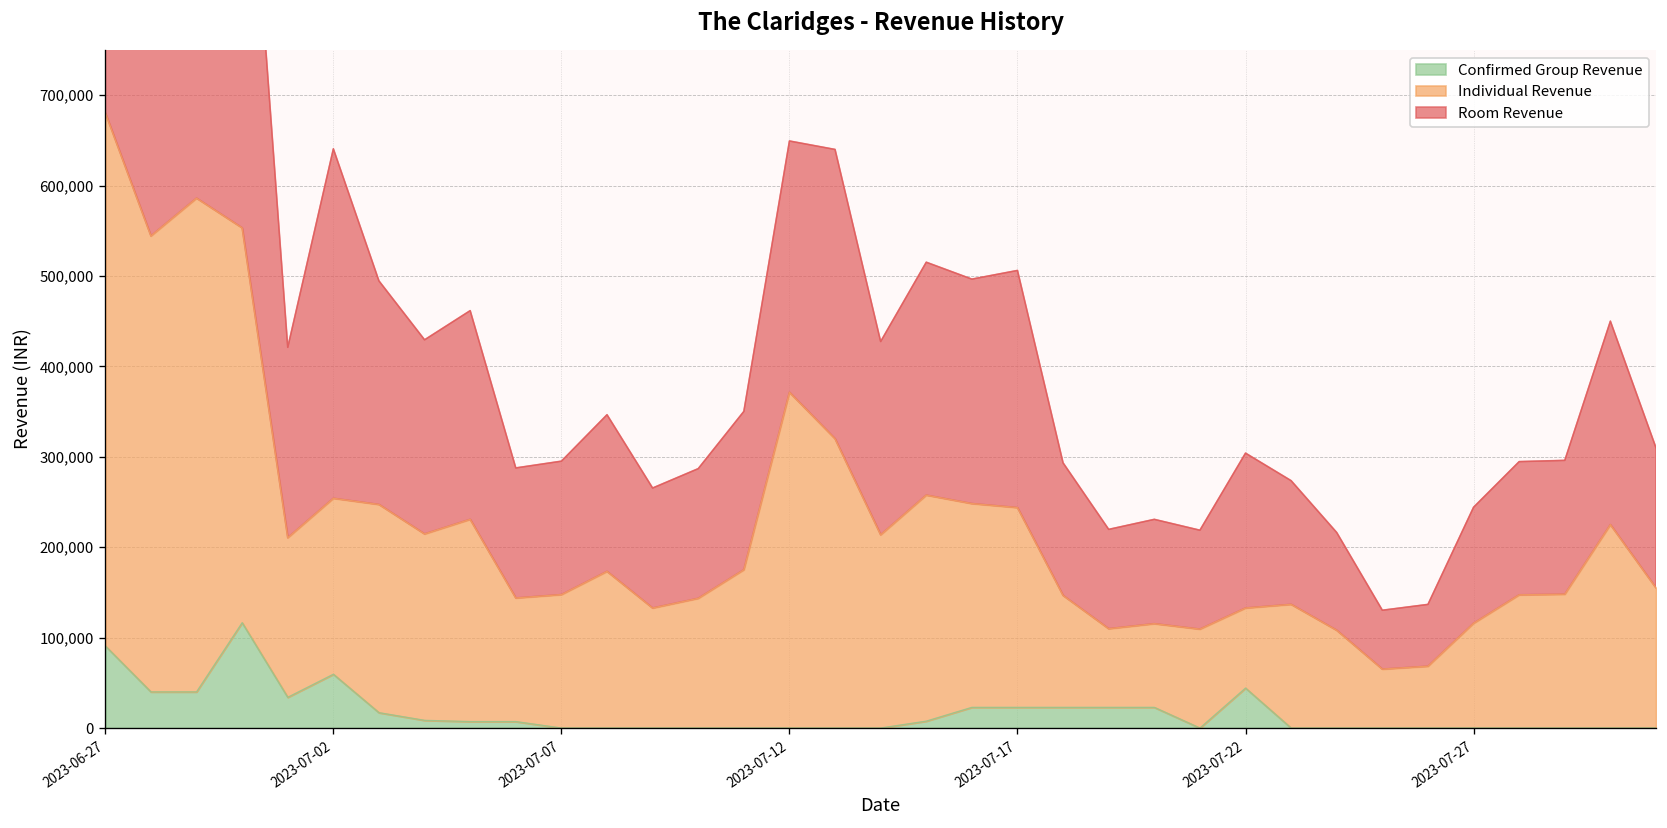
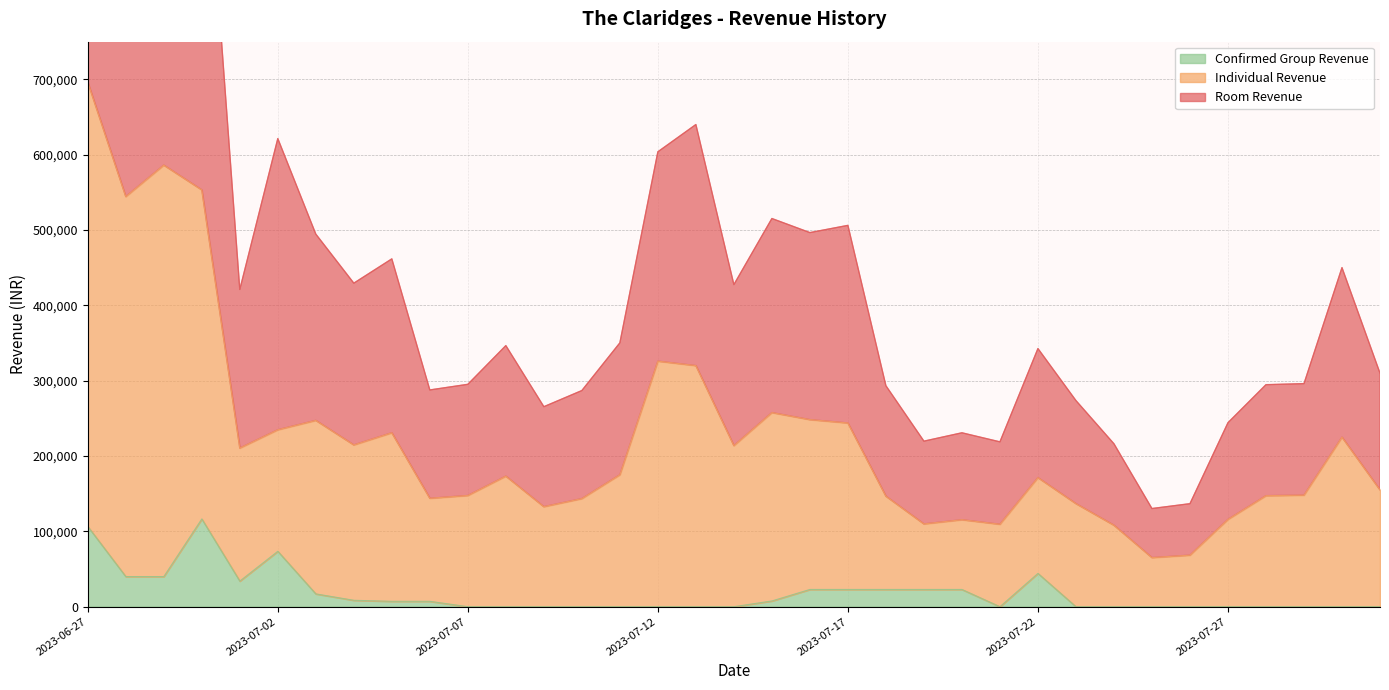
  {
    "Confirmed Group Revenue": {
-     "2023-06-27": "90,000",
-     "2023-07-02": "60,000",
+     "2023-06-27": "110,000",
+     "2023-07-02": "70,000",
      "2023-07-07": "0",
      "2023-07-12": "0",
      "2023-07-17": "20,000",
      "2023-07-22": "40,000",
      "2023-07-27": "0"
    },
    "Individual Revenue": {
      "2023-06-27": "590,000",
-     "2023-07-02": "190,000",
+     "2023-07-02": "160,000",
      "2023-07-07": "150,000",
-     "2023-07-12": "370,000",
+     "2023-07-12": "330,000",
      "2023-07-17": "220,000",
-     "2023-07-22": "90,000",
+     "2023-07-22": "130,000",
      "2023-07-27": "120,000"
    },
    "Room Revenue": {
      "2023-07-02": "390,000",
      "2023-07-07": "150,000",
      "2023-07-12": "280,000",
      "2023-07-17": "260,000",
      "2023-07-22": "170,000",
      "2023-07-27": "130,000"
    }
  }
